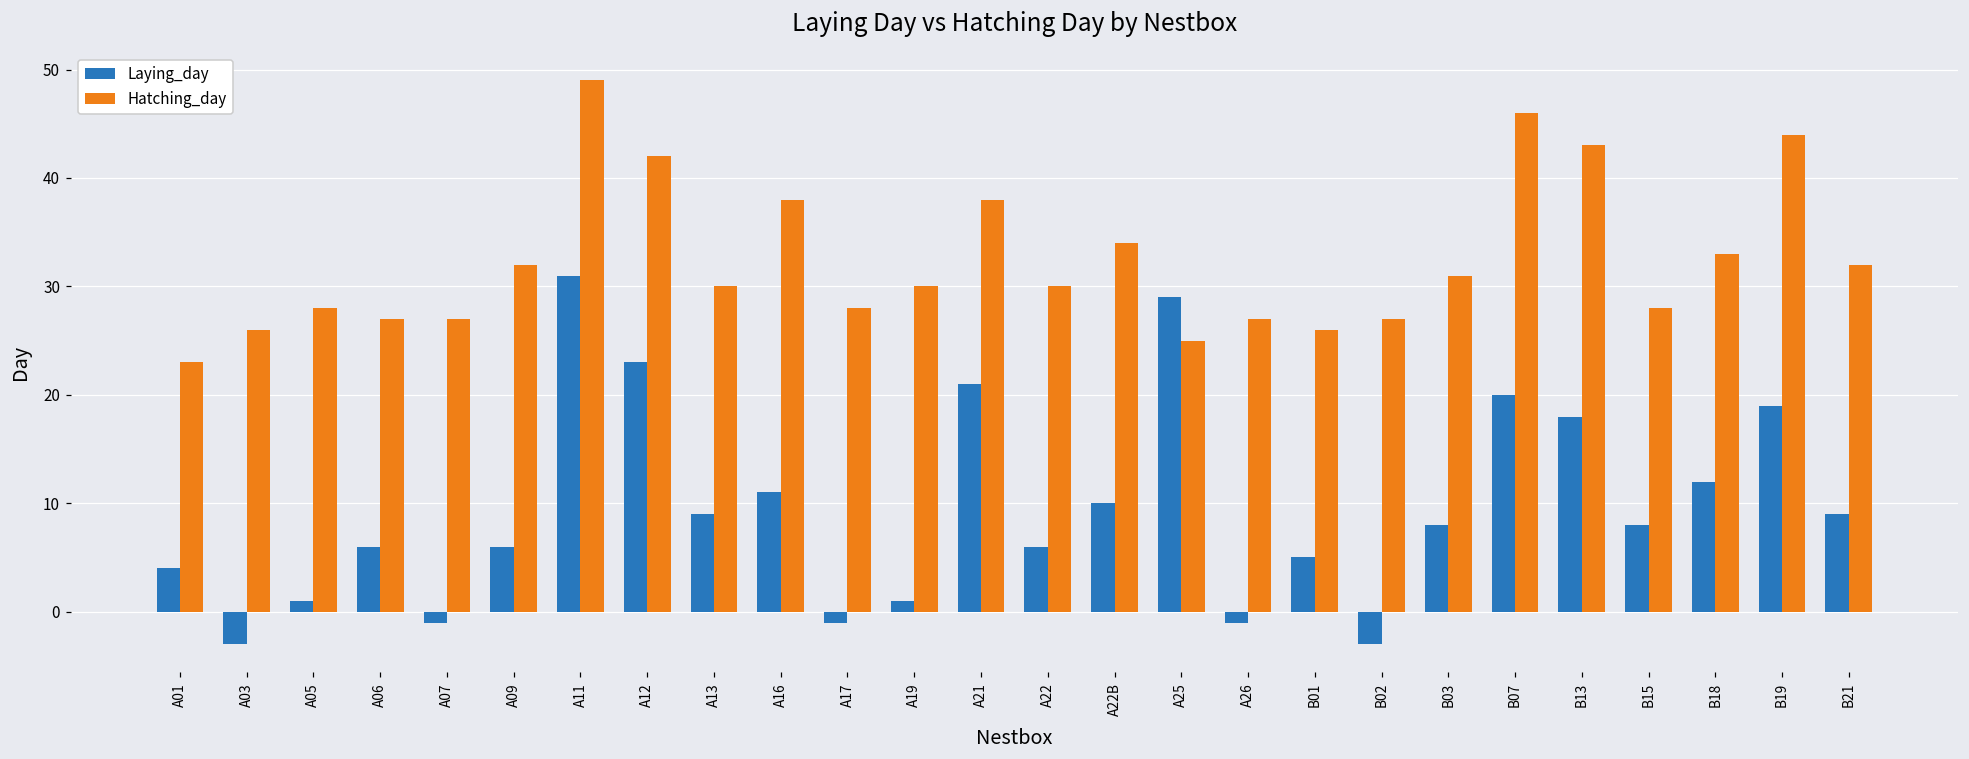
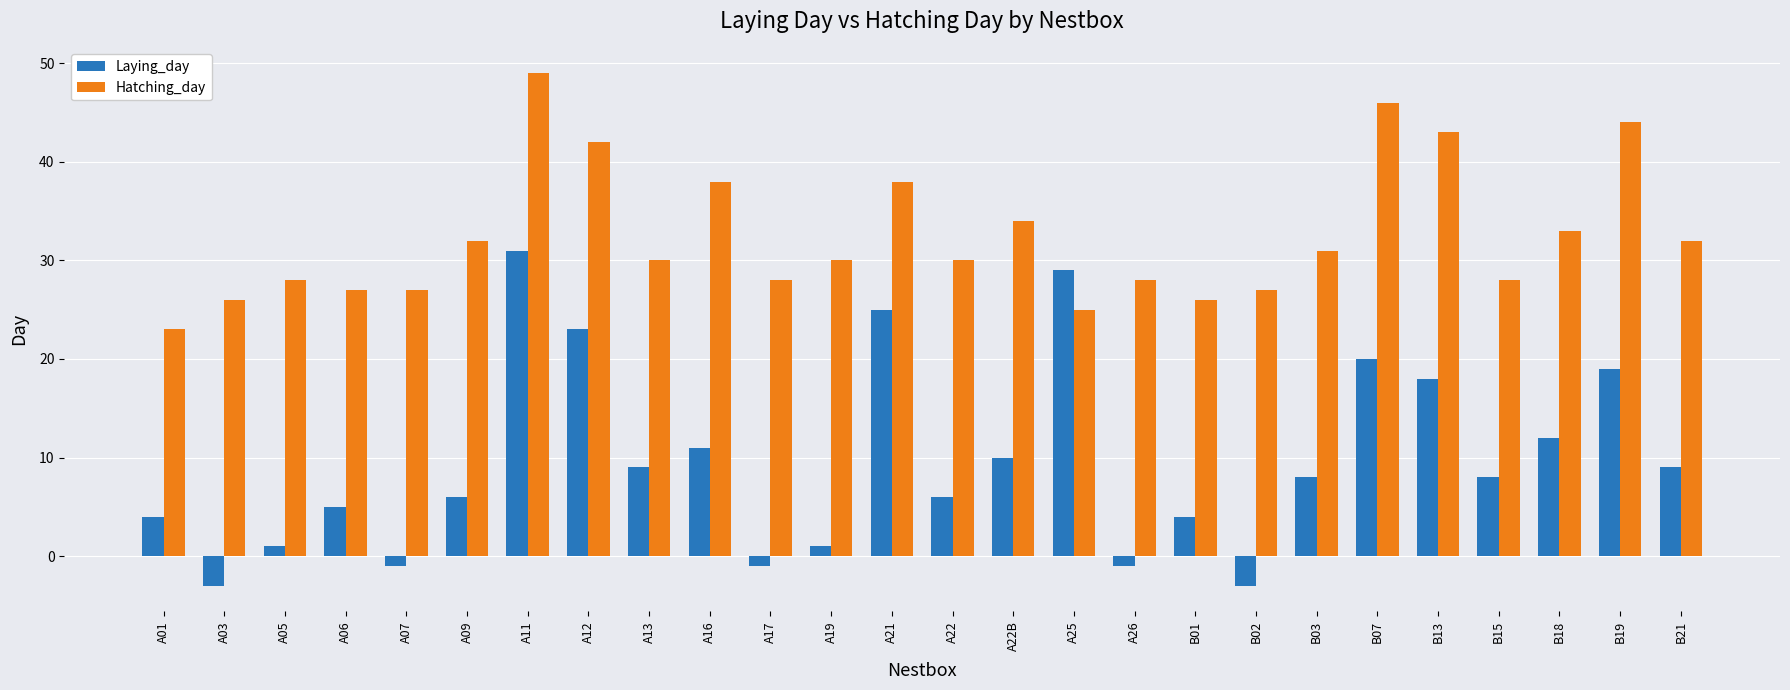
  {
    "Laying_day": {
      "A01": 4,
      "A03": -3,
      "A05": 1,
-     "A06": 6,
+     "A06": 5,
      "A07": -1,
      "A09": 6,
      "A11": 31,
      "A12": 23,
      "A13": 9,
      "A16": 11,
      "A17": -1,
      "A19": 1,
-     "A21": 21,
+     "A21": 25,
      "A22": 6,
      "A22B": 10,
      "A25": 29,
      "A26": -1,
-     "B01": 5,
+     "B01": 4,
      "B02": -3,
      "B03": 8,
      "B07": 20,
      "B13": 18,
      "B15": 8,
      "B18": 12,
      "B19": 19,
      "B21": 9
    },
    "Hatching_day": {
      "A01": 23,
      "A03": 26,
      "A05": 28,
      "A06": 27,
      "A07": 27,
      "A09": 32,
      "A11": 49,
      "A12": 42,
      "A13": 30,
      "A16": 38,
      "A17": 28,
      "A19": 30,
      "A21": 38,
      "A22": 30,
      "A22B": 34,
      "A25": 25,
-     "A26": 27,
+     "A26": 28,
      "B01": 26,
      "B02": 27,
      "B03": 31,
      "B07": 46,
      "B13": 43,
      "B15": 28,
      "B18": 33,
      "B19": 44,
      "B21": 32
    }
  }
